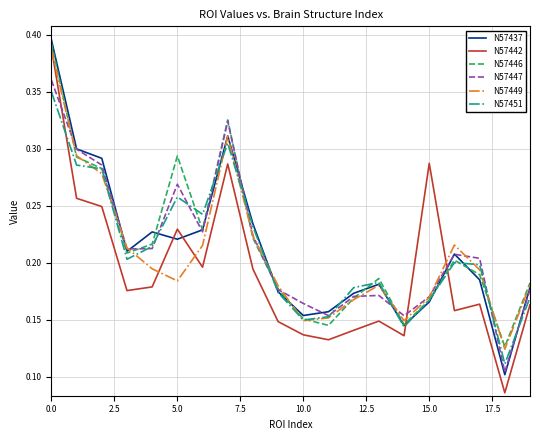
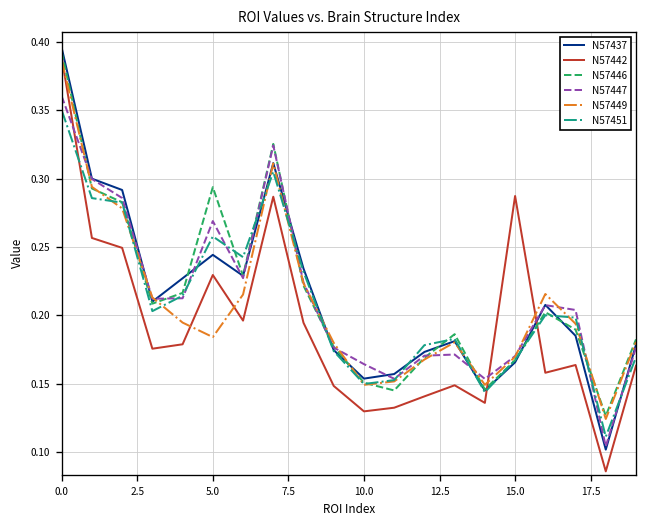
  {
    "N57437": {
      "0.0": 0.396,
-     "5.0": 0.221,
+     "5.0": 0.244,
      "10.0": 0.154
    },
    "N57442": {
      "5.0": 0.229,
-     "10.0": 0.137,
+     "10.0": 0.130,
      "15.0": 0.287
    },
    "N57447": {
      "0.0": 0.360,
      "5.0": 0.269,
      "10.0": 0.164
    },
    "N57449": {
      "5.0": 0.184
    }
  }
